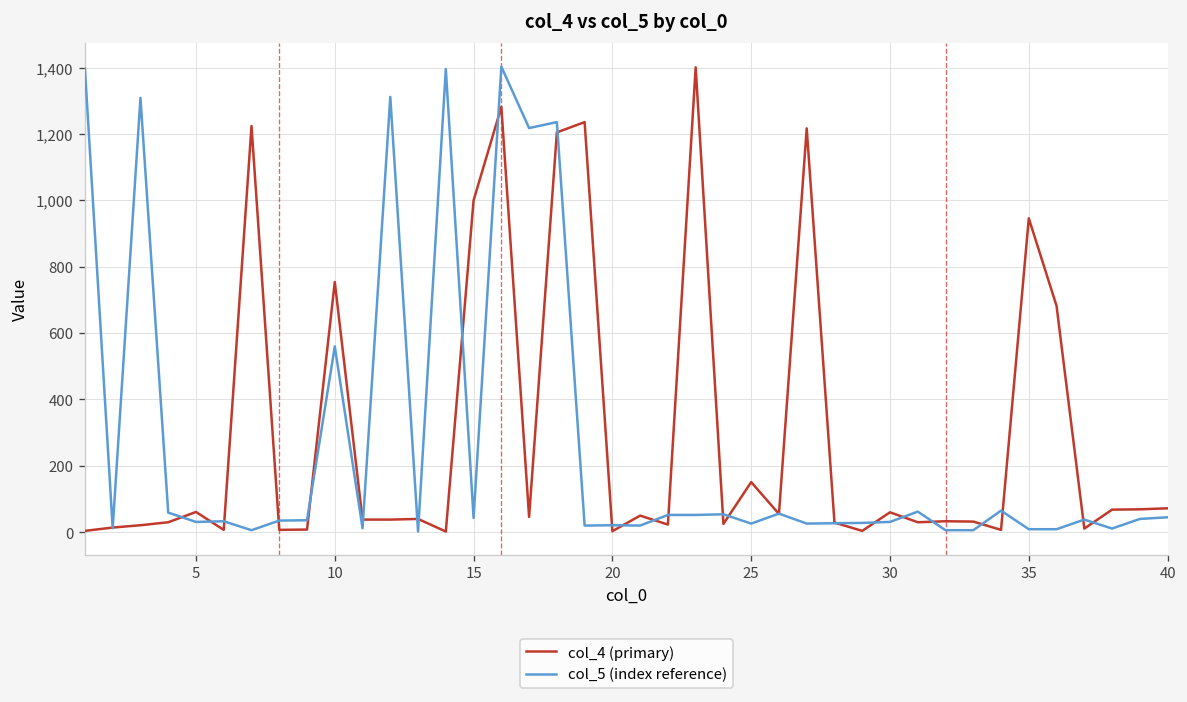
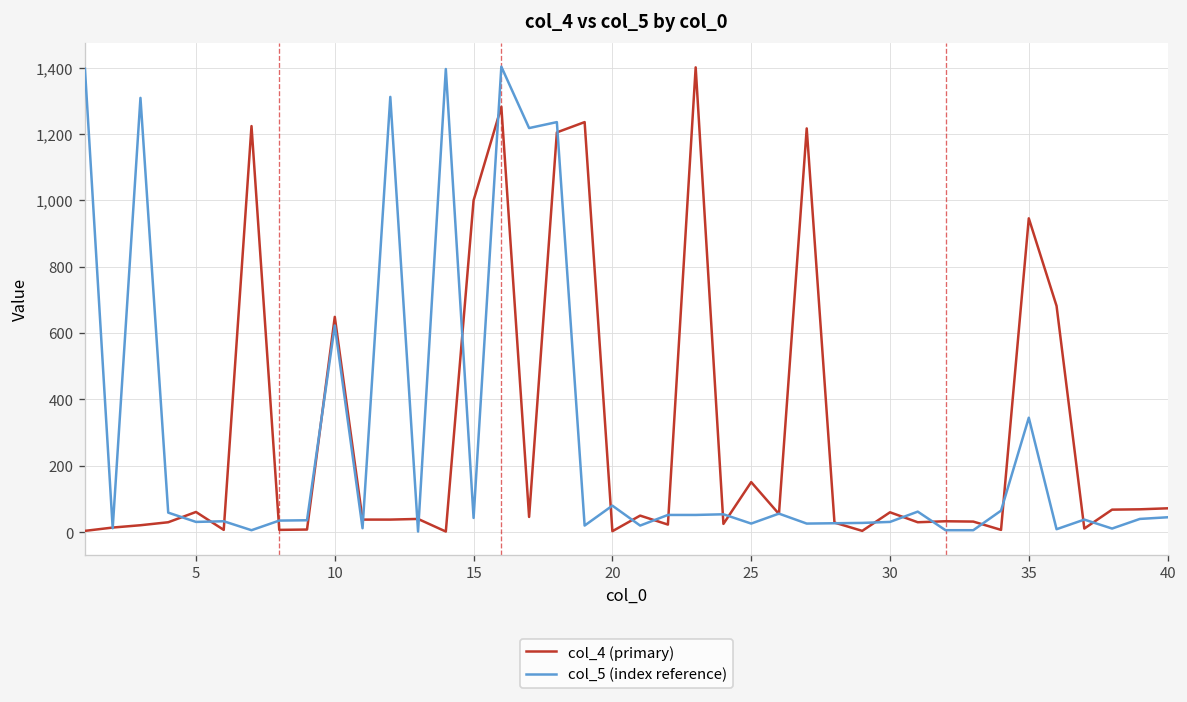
  {
    "col_4 (primary)": {
      "5": "60",
-     "10": "750",
+     "10": "650",
      "15": "1,000",
      "20": "0",
      "25": "150",
      "30": "60",
      "35": "950",
      "40": "70"
    },
    "col_5 (index reference)": {
      "5": "30",
-     "10": "560",
+     "10": "620",
      "15": "40",
-     "20": "20",
+     "20": "80",
      "25": "30",
      "30": "30",
-     "35": "10",
+     "35": "350",
      "40": "50"
    }
  }
